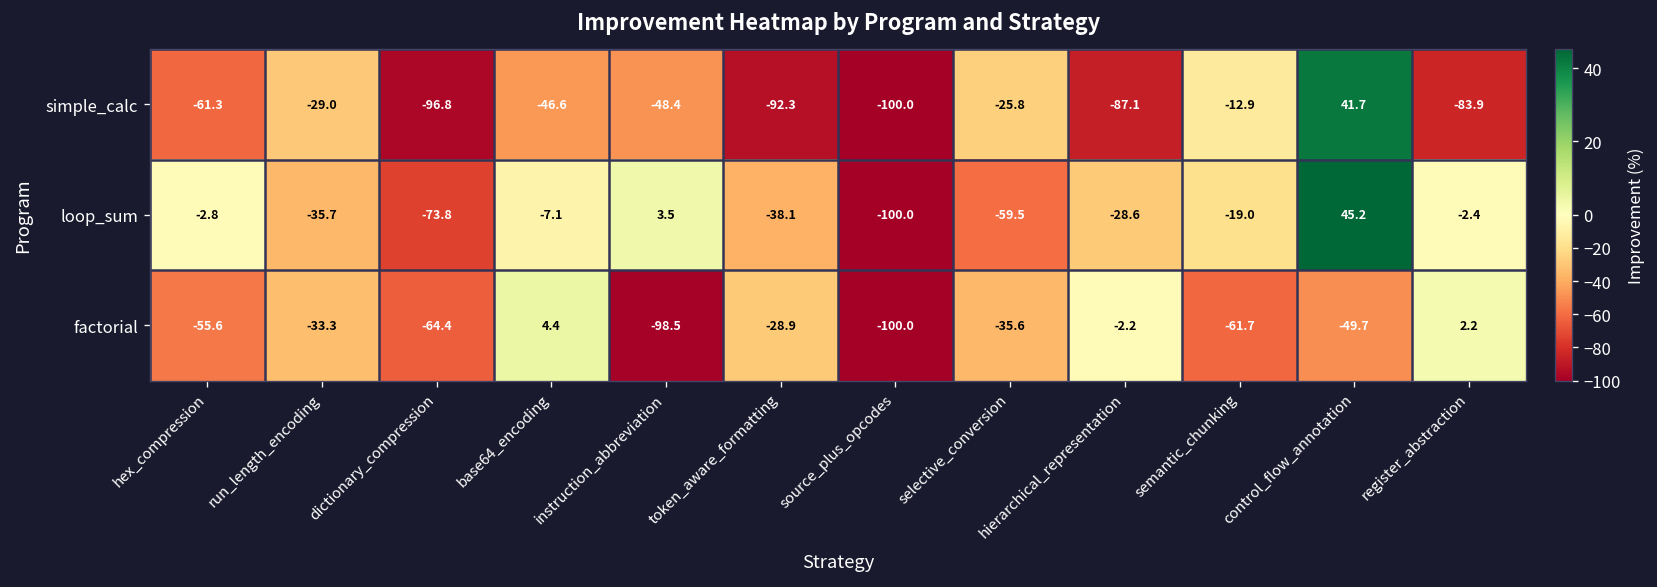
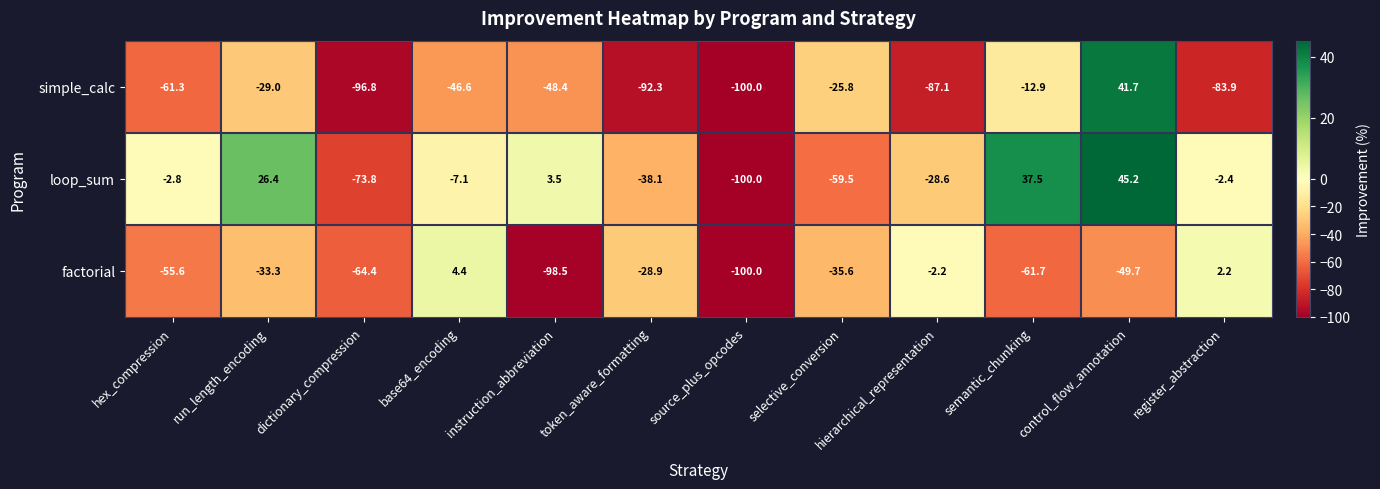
  {
    "simple_calc": {
      "hex_compression": -61.3,
      "run_length_encoding": -29.0,
      "dictionary_compression": -96.8,
      "base64_encoding": -46.6,
      "instruction_abbreviation": -48.4,
      "token_aware_formatting": -92.3,
      "source_plus_opcodes": -100.0,
      "selective_conversion": -25.8,
      "hierarchical_representation": -87.1,
      "semantic_chunking": -12.9,
      "control_flow_annotation": 41.7,
      "register_abstraction": -83.9
    },
    "loop_sum": {
      "hex_compression": -2.8,
-     "run_length_encoding": -35.7,
+     "run_length_encoding": 26.4,
      "dictionary_compression": -73.8,
      "base64_encoding": -7.1,
      "instruction_abbreviation": 3.5,
      "token_aware_formatting": -38.1,
      "source_plus_opcodes": -100.0,
      "selective_conversion": -59.5,
      "hierarchical_representation": -28.6,
-     "semantic_chunking": -19.0,
+     "semantic_chunking": 37.5,
      "control_flow_annotation": 45.2,
      "register_abstraction": -2.4
    },
    "factorial": {
      "hex_compression": -55.6,
      "run_length_encoding": -33.3,
      "dictionary_compression": -64.4,
      "base64_encoding": 4.4,
      "instruction_abbreviation": -98.5,
      "token_aware_formatting": -28.9,
      "source_plus_opcodes": -100.0,
      "selective_conversion": -35.6,
      "hierarchical_representation": -2.2,
      "semantic_chunking": -61.7,
      "control_flow_annotation": -49.7,
      "register_abstraction": 2.2
    }
  }
